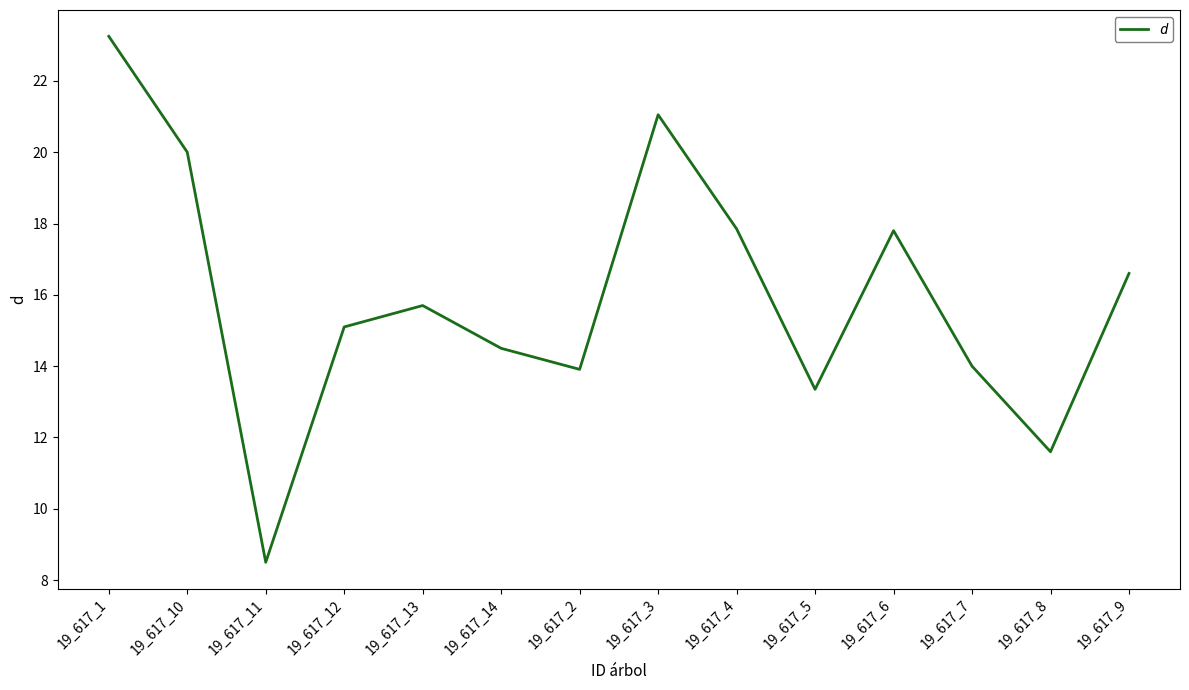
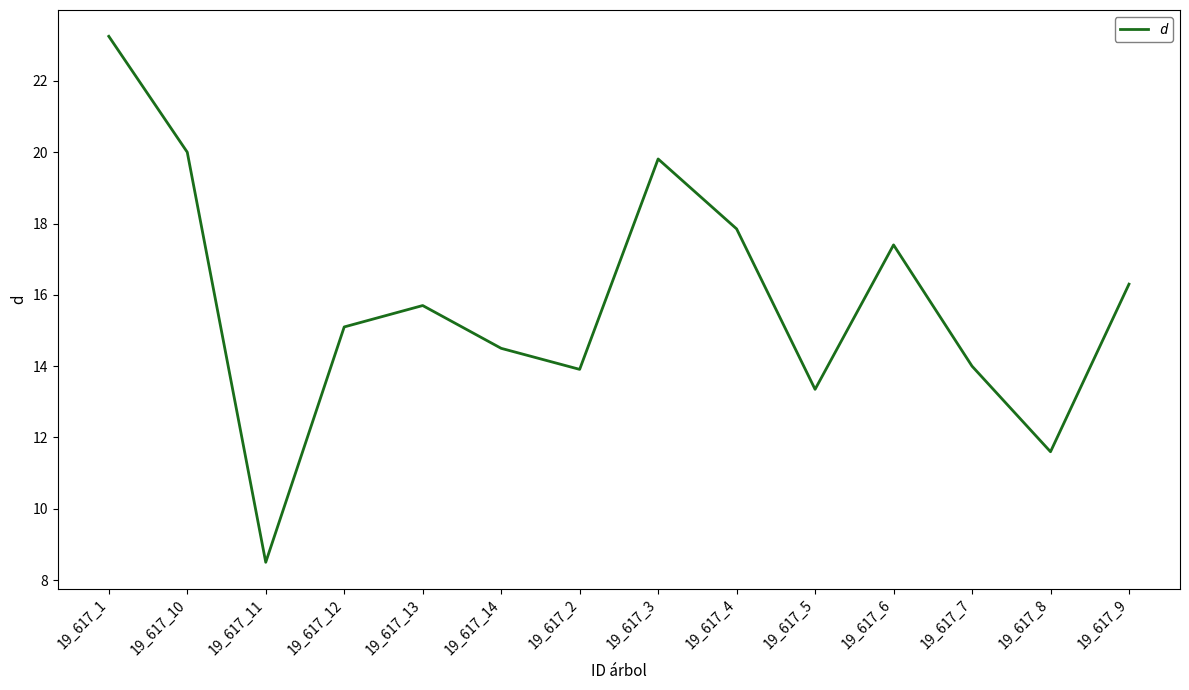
  {
    "19_617_1": 23.3,
    "19_617_10": 20.0,
    "19_617_11": 8.5,
    "19_617_12": 15.1,
    "19_617_13": 15.7,
    "19_617_14": 14.5,
    "19_617_2": 13.9,
-   "19_617_3": 21.1,
+   "19_617_3": 19.8,
    "19_617_4": 17.9,
    "19_617_5": 13.4,
-   "19_617_6": 17.8,
+   "19_617_6": 17.4,
    "19_617_7": 14.0,
    "19_617_8": 11.6,
-   "19_617_9": 16.6
+   "19_617_9": 16.3
  }
